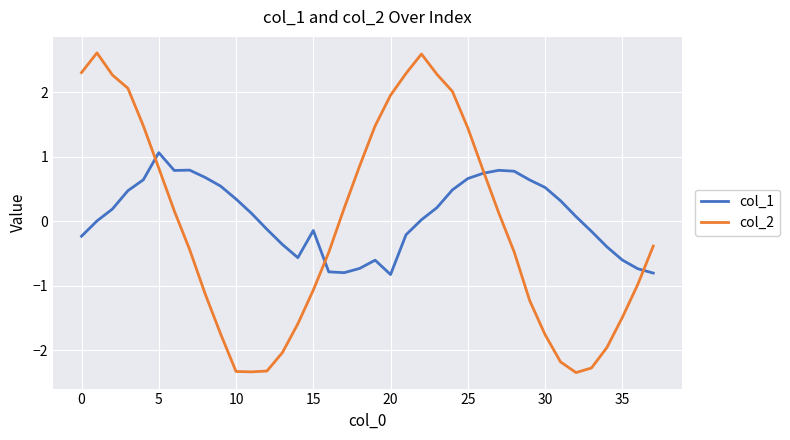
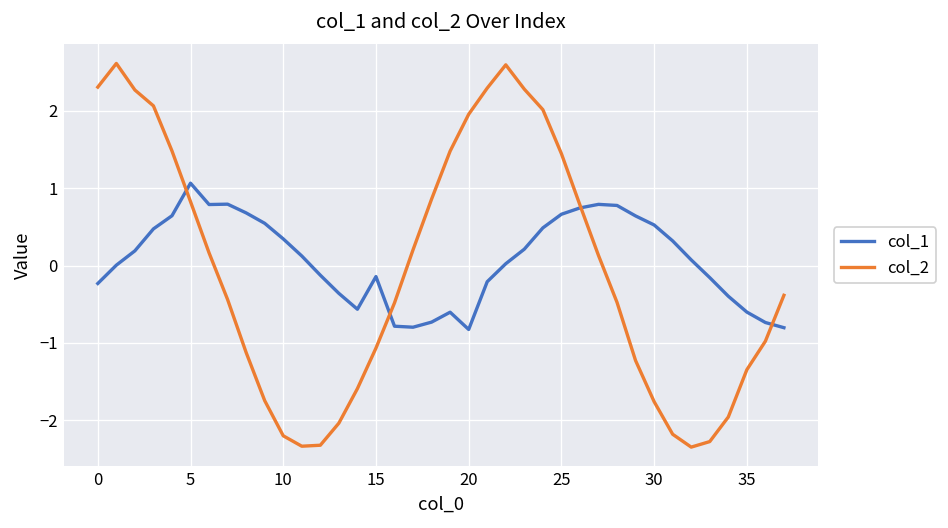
  {
    "col_1": {
      "0": -0.2,
      "5": 1.1,
      "10": 0.3,
      "15": -0.1,
      "20": -0.8,
      "25": 0.7,
      "30": 0.5,
      "35": -0.6
    },
    "col_2": {
      "0": 2.3,
      "5": 0.8,
-     "10": -2.3,
+     "10": -2.2,
      "15": -1.1,
      "20": 2.0,
      "25": 1.4,
      "30": -1.8,
-     "35": -1.5
+     "35": -1.3
    }
  }
